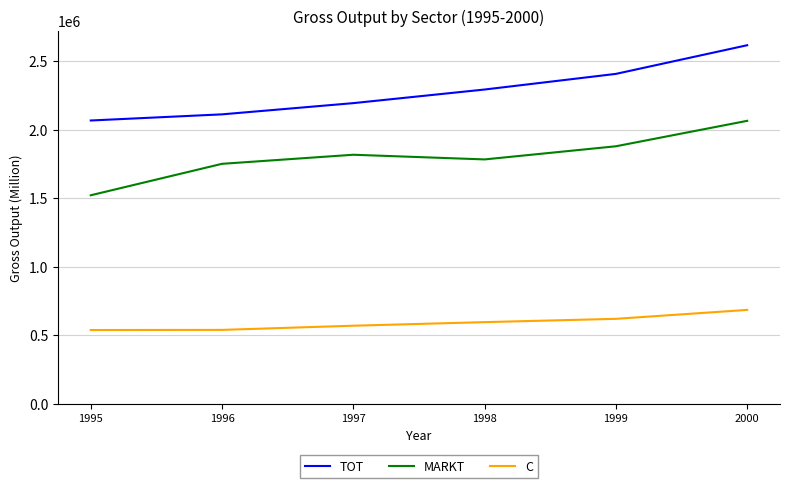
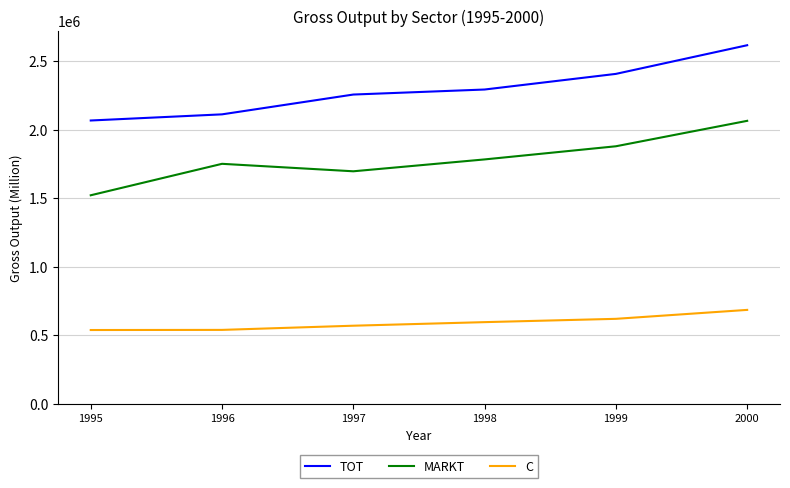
  {
    "TOT": {
      "1995": 2070000,
      "1996": 2110000,
-     "1997": 2190000,
+     "1997": 2260000,
      "1998": 2290000,
      "1999": 2410000,
      "2000": 2610000
    },
    "MARKT": {
      "1995": 1520000,
      "1996": 1750000,
-     "1997": 1820000,
+     "1997": 1700000,
      "1998": 1780000,
      "1999": 1880000,
      "2000": 2060000
    },
    "C": {
      "1995": 540000,
      "1996": 540000,
      "1997": 570000,
      "1998": 600000,
      "1999": 620000,
      "2000": 690000
    }
  }
